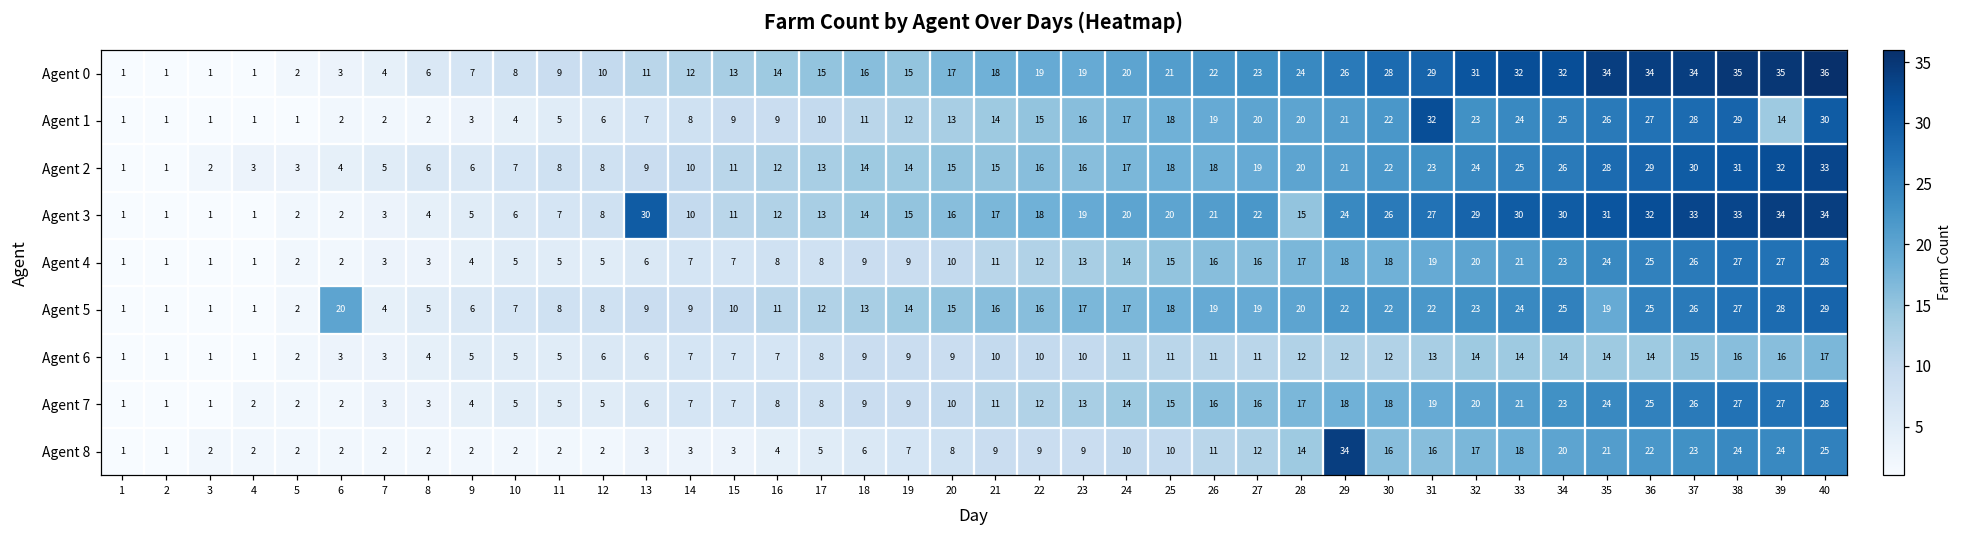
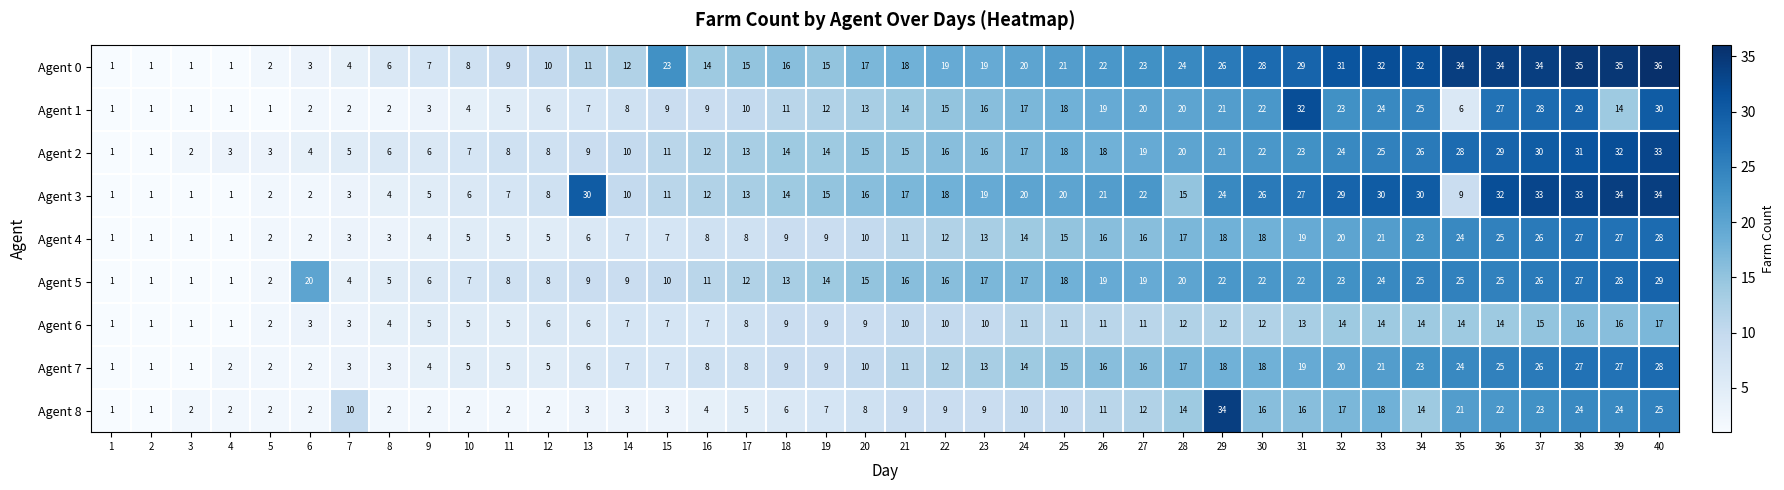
  {
    "Agent 0": {
      "1": 1,
      "2": 1,
      "3": 1,
      "4": 1,
      "5": 2,
      "6": 3,
      "7": 4,
      "8": 6,
      "9": 7,
      "10": 8,
      "11": 9,
      "12": 10,
      "13": 11,
      "14": 12,
-     "15": 13,
+     "15": 23,
      "16": 14,
      "17": 15,
      "18": 16,
      "19": 15,
      "20": 17,
      "21": 18,
      "22": 19,
      "23": 19,
      "24": 20,
      "25": 21,
      "26": 22,
      "27": 23,
      "28": 24,
      "29": 26,
      "30": 28,
      "31": 29,
      "32": 31,
      "33": 32,
      "34": 32,
      "35": 34,
      "36": 34,
      "37": 34,
      "38": 35,
      "39": 35,
      "40": 36
    },
    "Agent 1": {
      "1": 1,
      "2": 1,
      "3": 1,
      "4": 1,
      "5": 1,
      "6": 2,
      "7": 2,
      "8": 2,
      "9": 3,
      "10": 4,
      "11": 5,
      "12": 6,
      "13": 7,
      "14": 8,
      "15": 9,
      "16": 9,
      "17": 10,
      "18": 11,
      "19": 12,
      "20": 13,
      "21": 14,
      "22": 15,
      "23": 16,
      "24": 17,
      "25": 18,
      "26": 19,
      "27": 20,
      "28": 20,
      "29": 21,
      "30": 22,
      "31": 32,
      "32": 23,
      "33": 24,
      "34": 25,
-     "35": 26,
+     "35": 6,
      "36": 27,
      "37": 28,
      "38": 29,
      "39": 14,
      "40": 30
    },
    "Agent 3": {
      "1": 1,
      "2": 1,
      "3": 1,
      "4": 1,
      "5": 2,
      "6": 2,
      "7": 3,
      "8": 4,
      "9": 5,
      "10": 6,
      "11": 7,
      "12": 8,
      "13": 30,
      "14": 10,
      "15": 11,
      "16": 12,
      "17": 13,
      "18": 14,
      "19": 15,
      "20": 16,
      "21": 17,
      "22": 18,
      "23": 19,
      "24": 20,
      "25": 20,
      "26": 21,
      "27": 22,
      "28": 15,
      "29": 24,
      "30": 26,
      "31": 27,
      "32": 29,
      "33": 30,
      "34": 30,
-     "35": 31,
+     "35": 9,
      "36": 32,
      "37": 33,
      "38": 33,
      "39": 34,
      "40": 34
    },
    "Agent 5": {
      "1": 1,
      "2": 1,
      "3": 1,
      "4": 1,
      "5": 2,
      "6": 20,
      "7": 4,
      "8": 5,
      "9": 6,
      "10": 7,
      "11": 8,
      "12": 8,
      "13": 9,
      "14": 9,
      "15": 10,
      "16": 11,
      "17": 12,
      "18": 13,
      "19": 14,
      "20": 15,
      "21": 16,
      "22": 16,
      "23": 17,
      "24": 17,
      "25": 18,
      "26": 19,
      "27": 19,
      "28": 20,
      "29": 22,
      "30": 22,
      "31": 22,
      "32": 23,
      "33": 24,
      "34": 25,
-     "35": 19,
+     "35": 25,
      "36": 25,
      "37": 26,
      "38": 27,
      "39": 28,
      "40": 29
    },
    "Agent 8": {
      "1": 1,
      "2": 1,
      "3": 2,
      "4": 2,
      "5": 2,
      "6": 2,
-     "7": 2,
+     "7": 10,
      "8": 2,
      "9": 2,
      "10": 2,
      "11": 2,
      "12": 2,
      "13": 3,
      "14": 3,
      "15": 3,
      "16": 4,
      "17": 5,
      "18": 6,
      "19": 7,
      "20": 8,
      "21": 9,
      "22": 9,
      "23": 9,
      "24": 10,
      "25": 10,
      "26": 11,
      "27": 12,
      "28": 14,
      "29": 34,
      "30": 16,
      "31": 16,
      "32": 17,
      "33": 18,
-     "34": 20,
+     "34": 14,
      "35": 21,
      "36": 22,
      "37": 23,
      "38": 24,
      "39": 24,
      "40": 25
    }
  }
